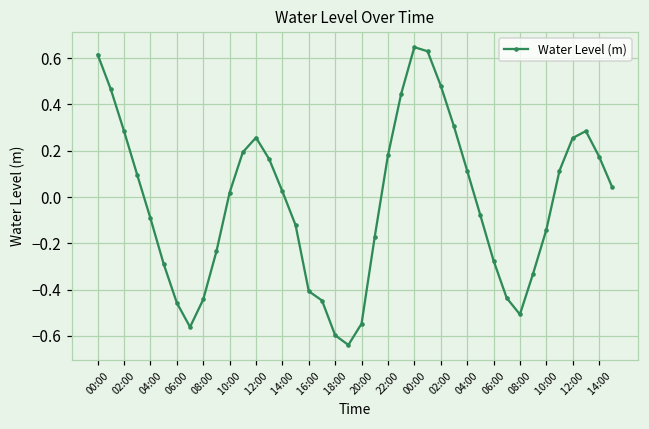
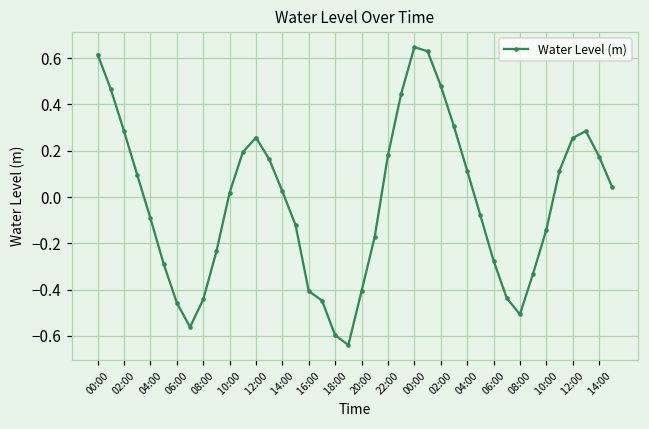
  {
    "16:00": -0.41,
    "18:00": -0.60,
-   "20:00": -0.55,
+   "20:00": -0.41,
    "22:00": 0.18
  }
